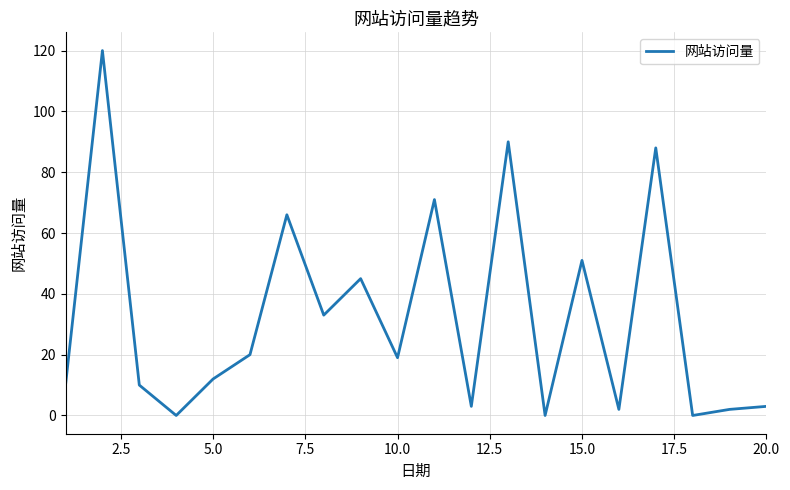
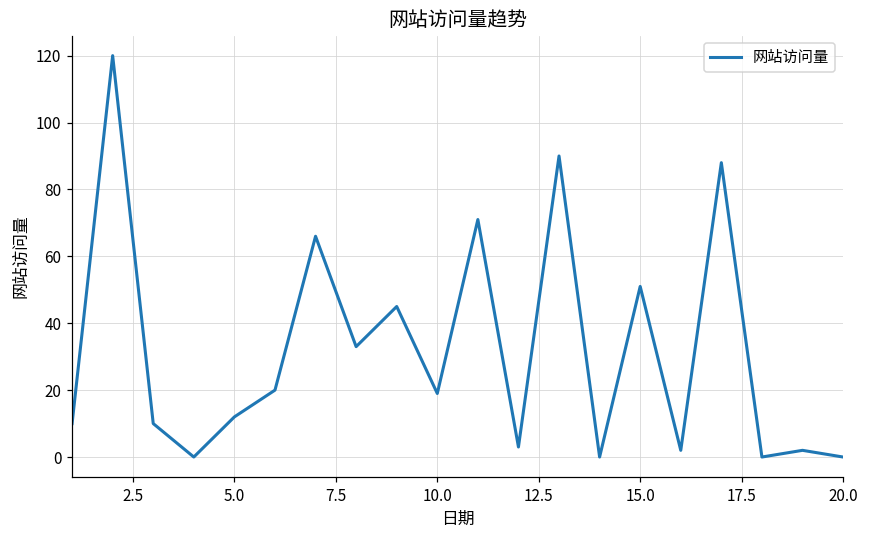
  {
    "5.0": 12,
    "10.0": 19,
    "15.0": 51,
-   "20.0": 3
+   "20.0": 0
  }
